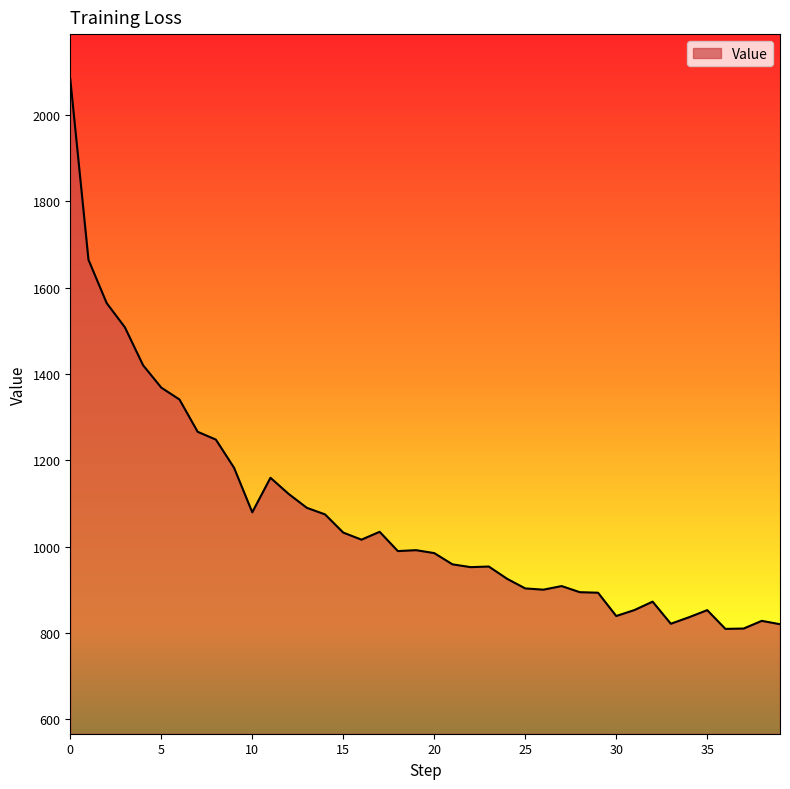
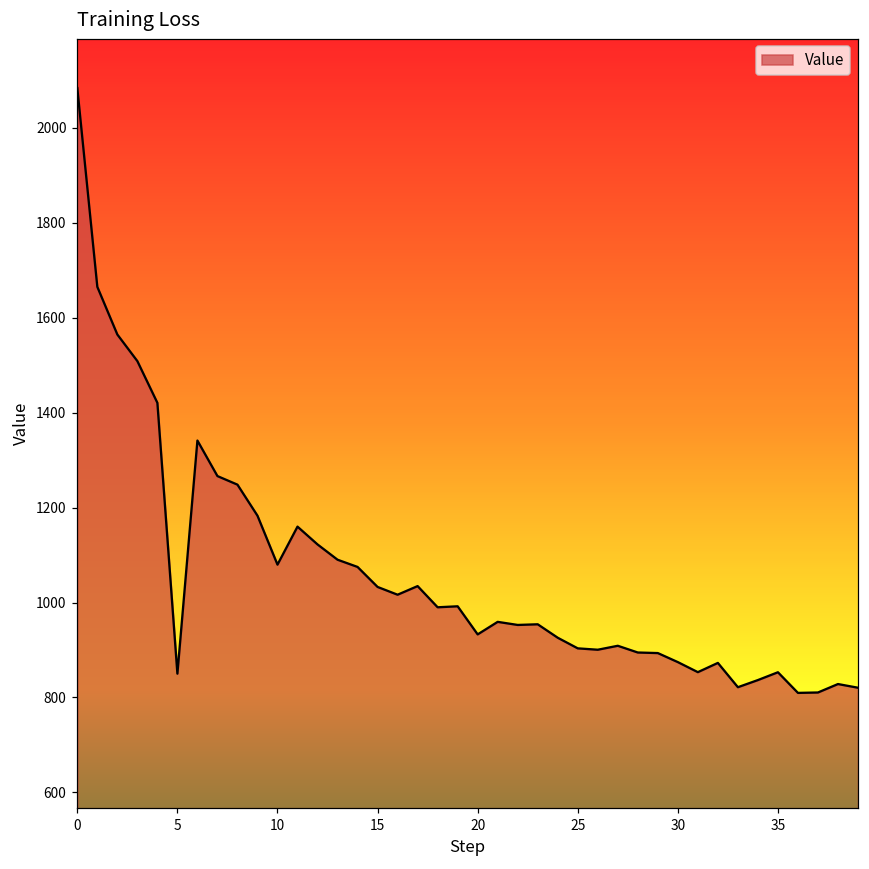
  {
    "0": 2080,
-   "5": 1370,
+   "5": 850,
    "10": 1080,
    "15": 1030,
-   "20": 990,
+   "20": 930,
    "25": 900,
-   "30": 840,
+   "30": 870,
    "35": 850
  }
